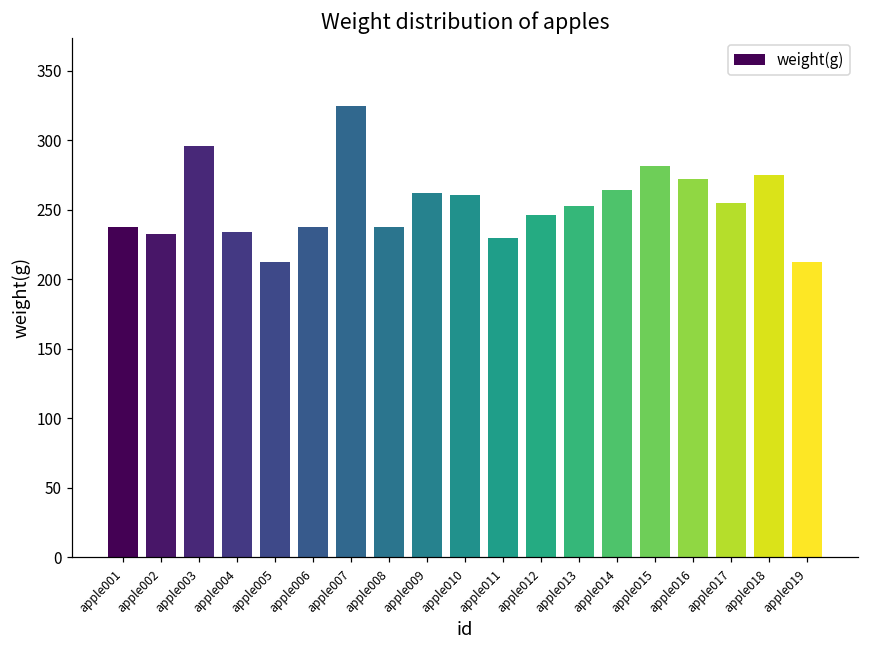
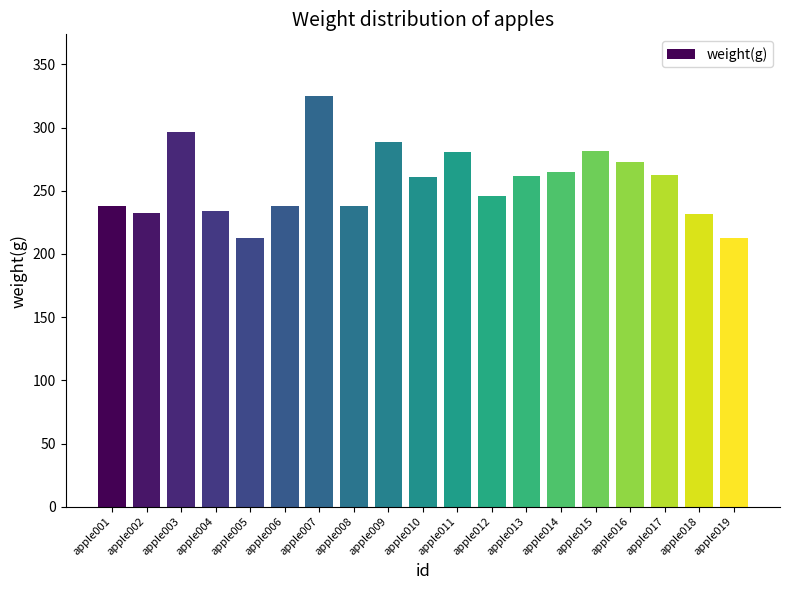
  {
    "apple001": 238,
    "apple002": 233,
    "apple003": 296,
    "apple004": 234,
    "apple005": 213,
    "apple006": 238,
    "apple007": 325,
    "apple008": 238,
-   "apple009": 262,
+   "apple009": 289,
    "apple010": 261,
-   "apple011": 230,
+   "apple011": 280,
    "apple012": 246,
-   "apple013": 253,
+   "apple013": 262,
    "apple014": 265,
    "apple015": 281,
    "apple016": 273,
-   "apple017": 255,
-   "apple018": 275,
+   "apple017": 263,
+   "apple018": 232,
    "apple019": 213
  }
